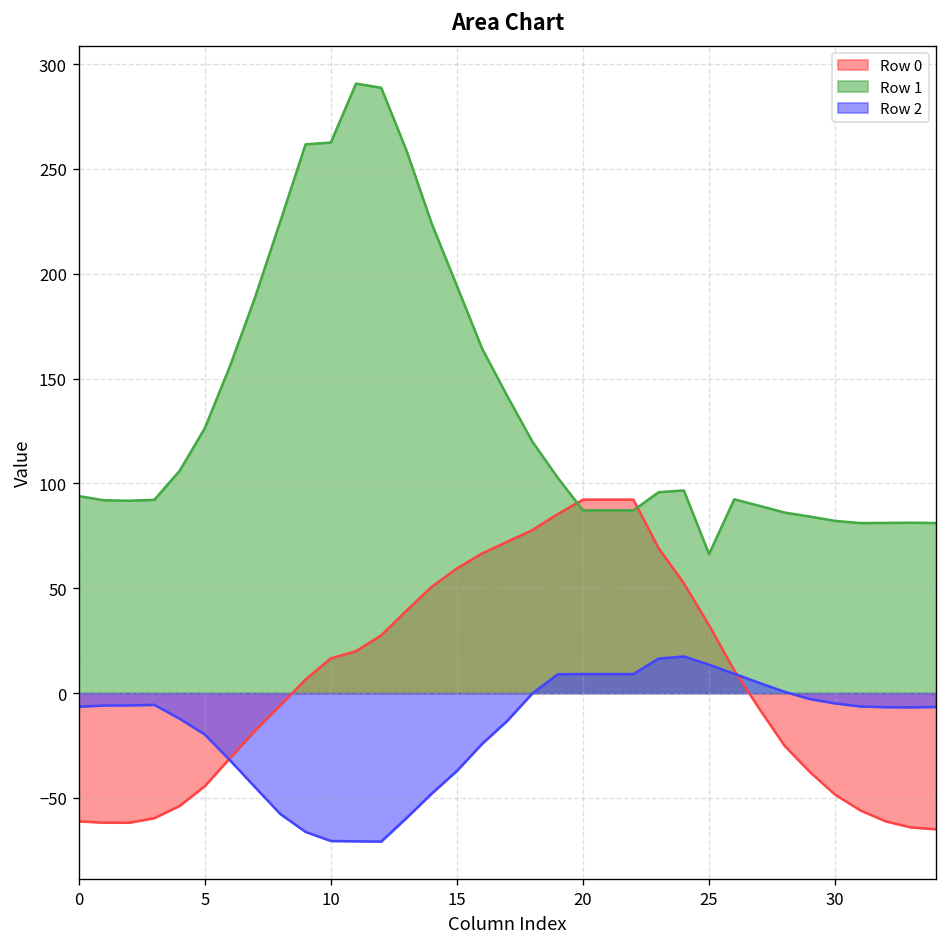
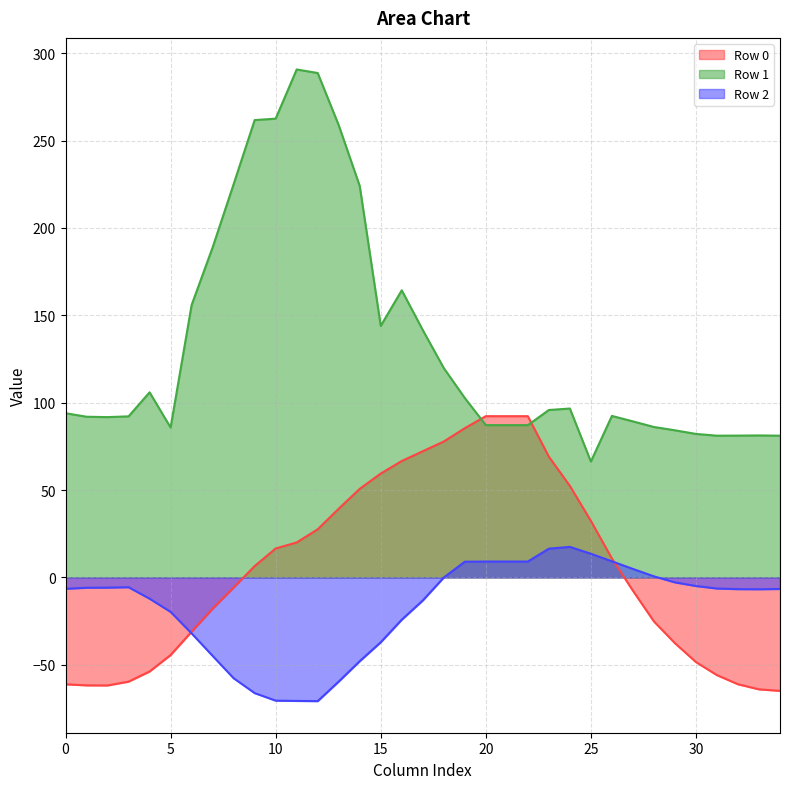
  {
    "Row 1": {
      "0": 94,
-     "5": 126,
+     "5": 86,
      "10": 263,
-     "15": 194,
+     "15": 144,
      "20": 87,
      "25": 66,
      "30": 82
    }
  }
